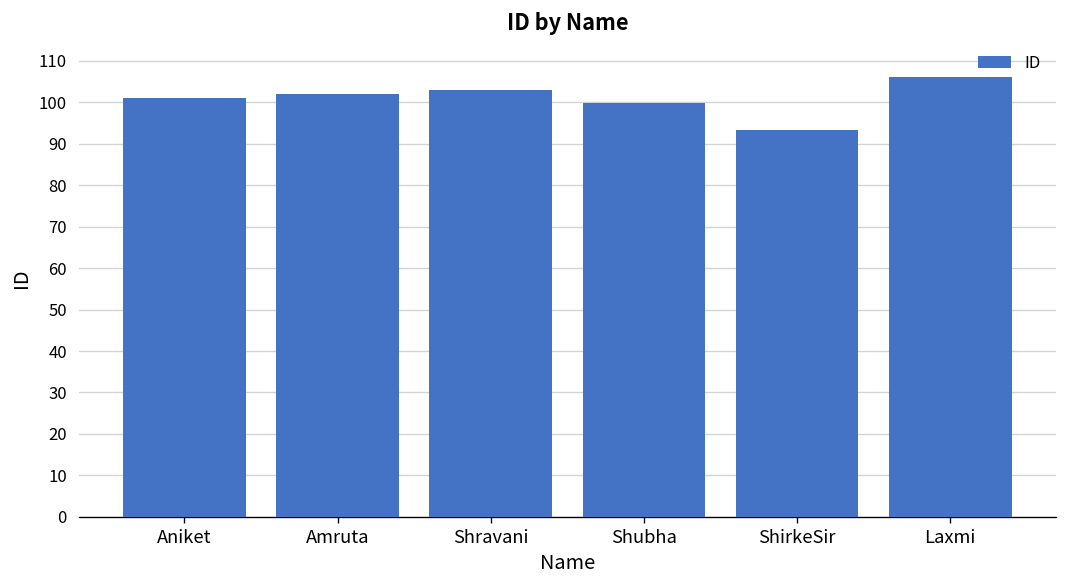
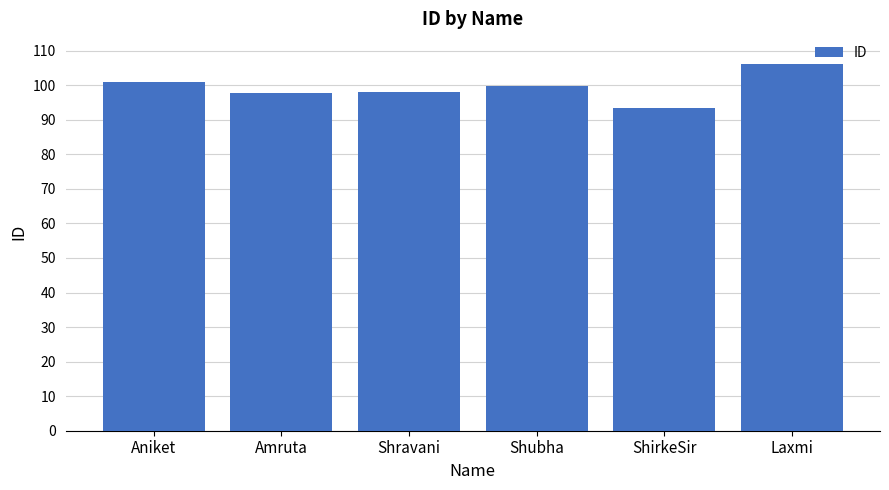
  {
    "Aniket": 101,
-   "Amruta": 102,
-   "Shravani": 103,
+   "Amruta": 98,
+   "Shravani": 98,
    "Shubha": 100,
    "ShirkeSir": 93,
    "Laxmi": 106
  }
